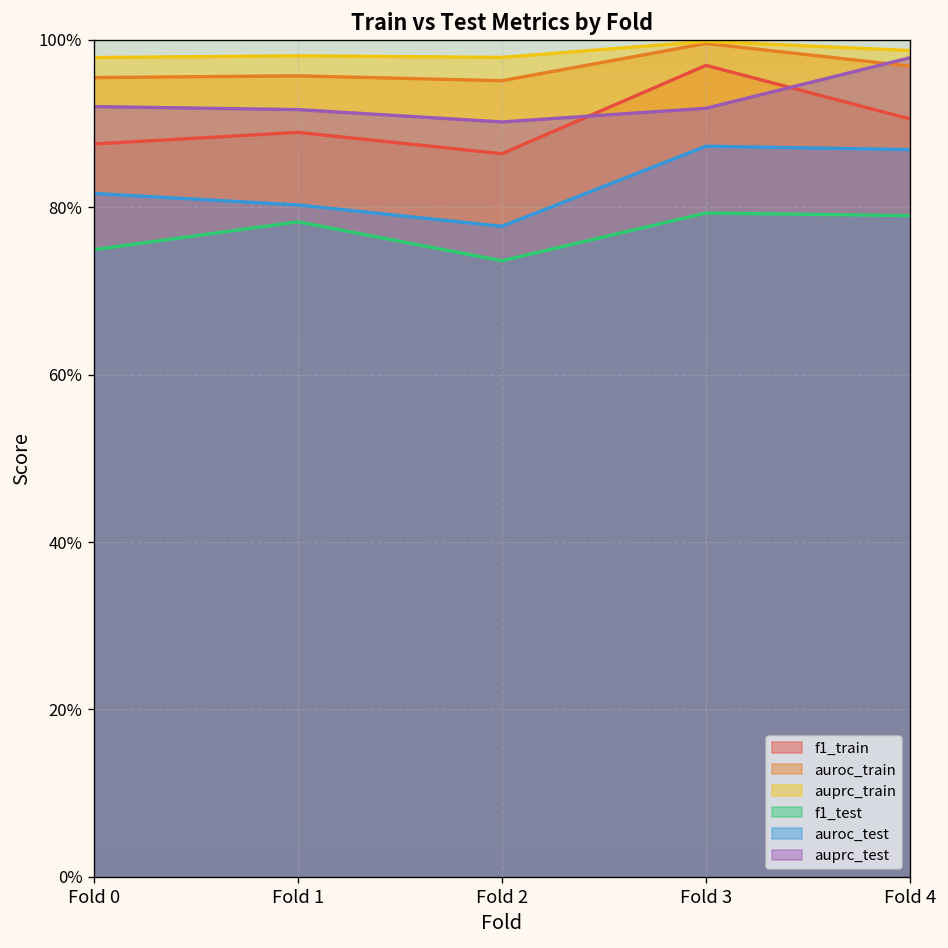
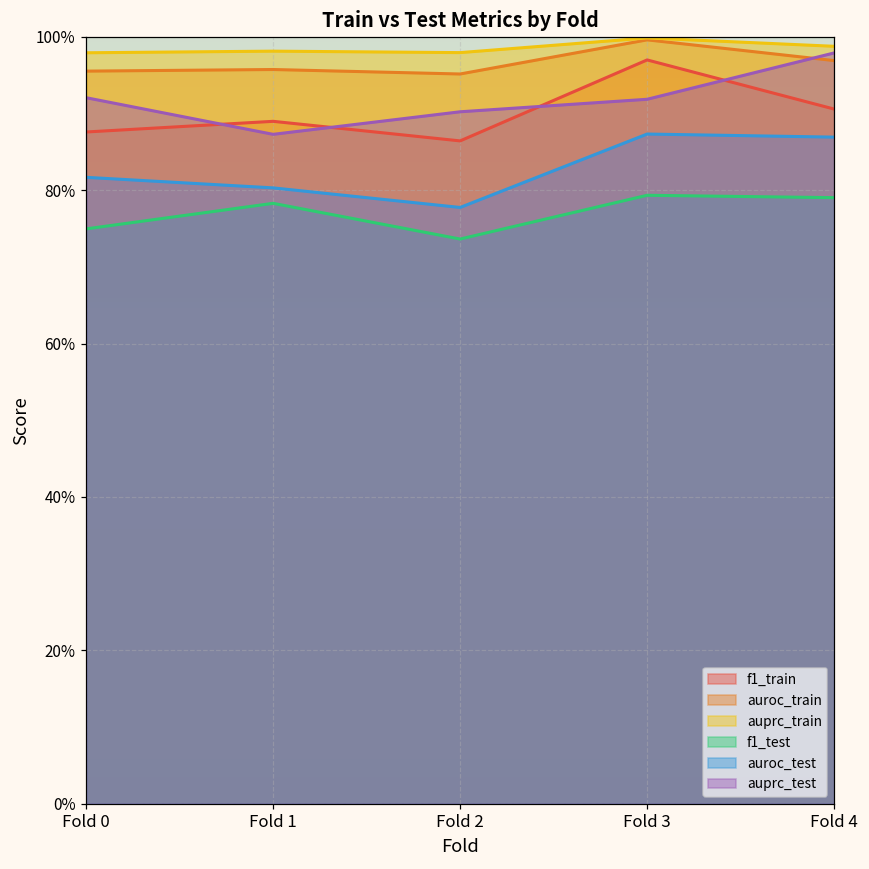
  {
    "f1_test": {
      "Fold 0": "75%",
      "Fold 1": "78%",
      "Fold 2": "74%",
      "Fold 3": "79%",
      "Fold 4": "79%"
    },
    "auroc_test": {
      "Fold 0": "82%",
      "Fold 1": "80%",
      "Fold 2": "78%",
      "Fold 3": "87%",
      "Fold 4": "87%"
    },
    "auprc_test": {
      "Fold 0": "92%",
-     "Fold 1": "92%",
+     "Fold 1": "87%",
      "Fold 2": "90%",
      "Fold 3": "92%",
      "Fold 4": "98%"
    }
  }
